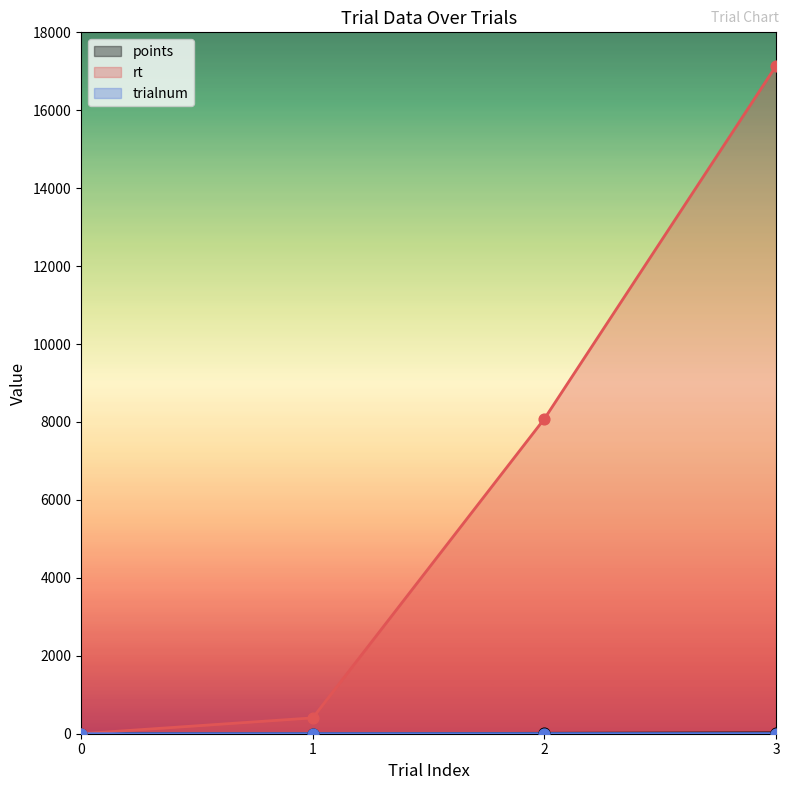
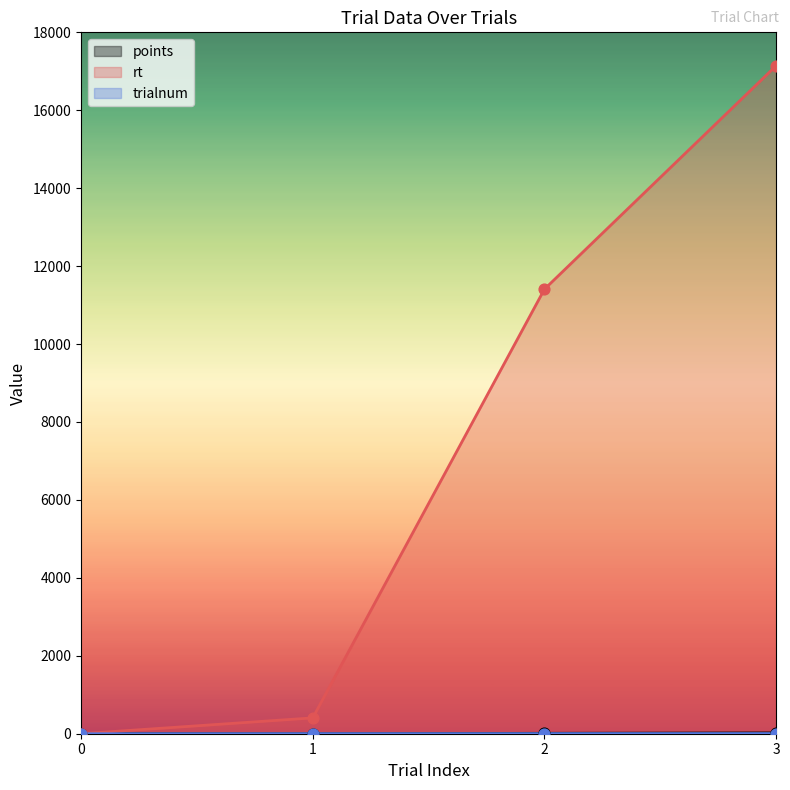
  {
    "rt": {
      "1": 400,
-     "2": 8100,
+     "2": 11400,
      "3": 17100
    }
  }
